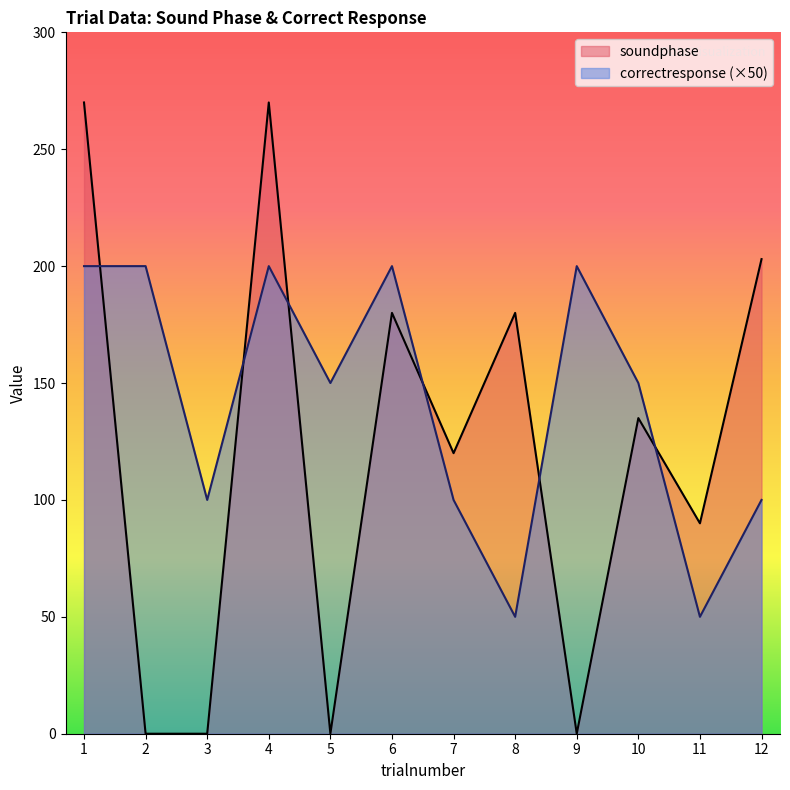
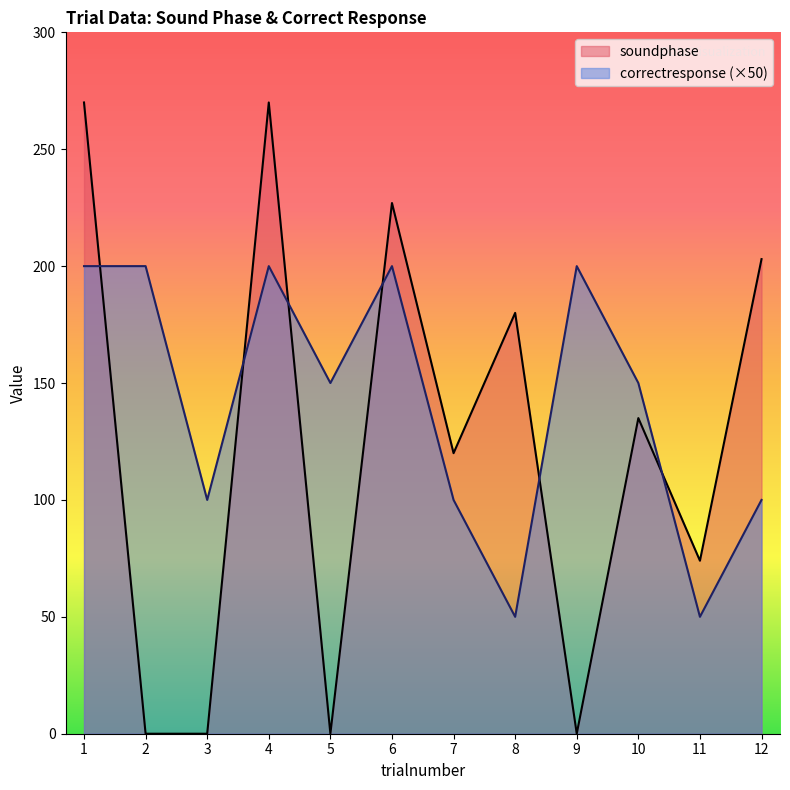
  {
    "soundphase": {
      "1": 270,
      "2": 0,
      "3": 0,
      "4": 270,
      "5": 0,
-     "6": 180,
+     "6": 227,
      "7": 120,
      "8": 180,
      "9": 0,
      "10": 135,
-     "11": 90,
+     "11": 74,
      "12": 203
    },
    "correctresponse (×50)": {
      "1": 200,
      "2": 200,
      "3": 100,
      "4": 200,
      "5": 150,
      "6": 200,
      "7": 100,
      "8": 50,
      "9": 200,
      "10": 150,
      "11": 50,
      "12": 100
    }
  }
